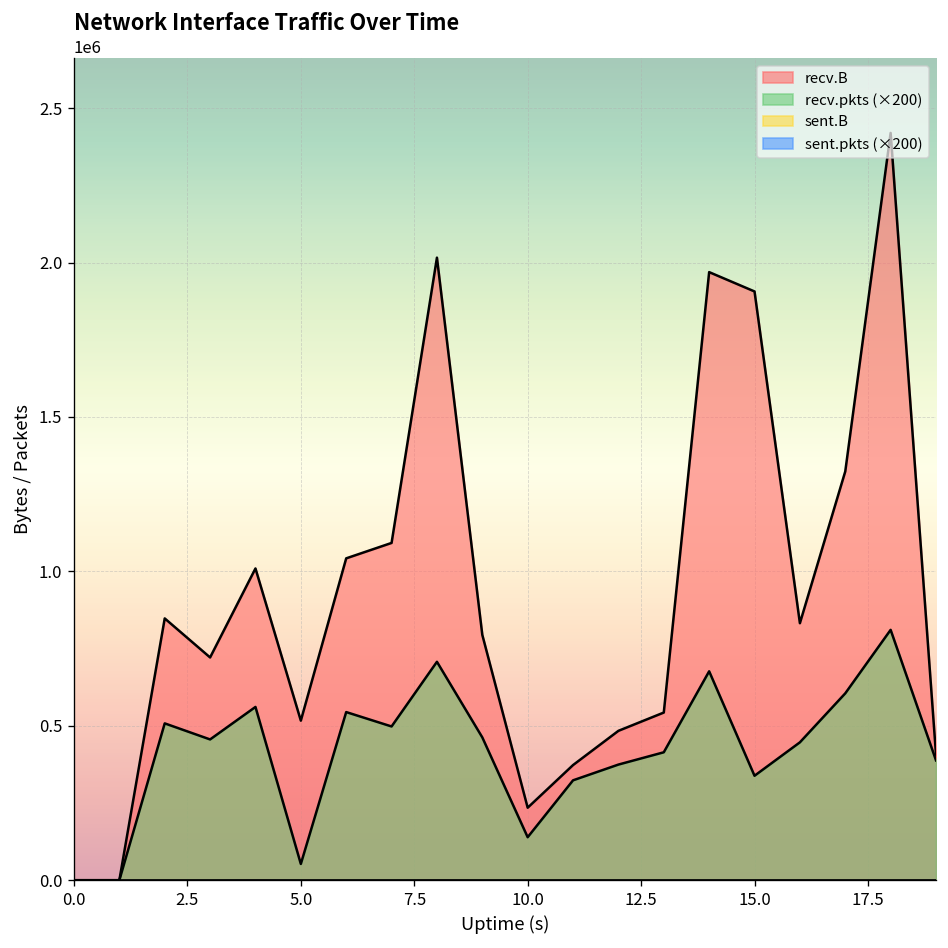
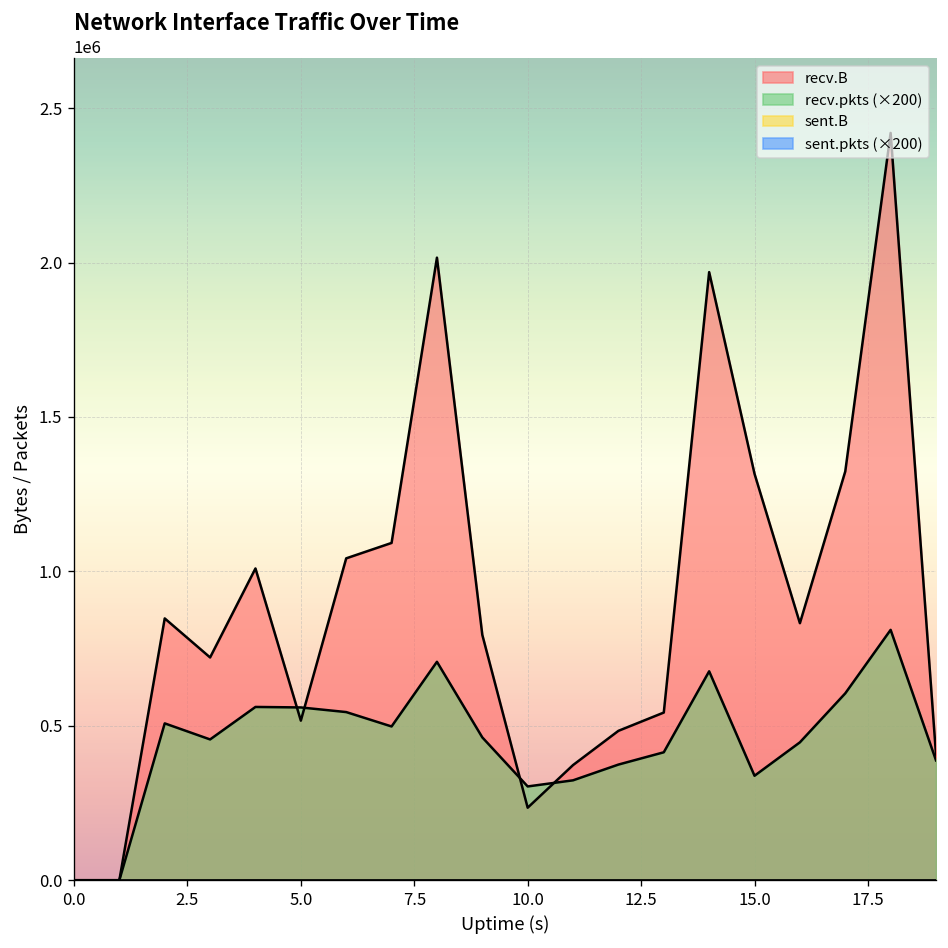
  {
    "recv.B": {
      "5.0": 520000,
      "10.0": 230000,
-     "15.0": 1910000
+     "15.0": 1320000
    },
    "recv.pkts (×200)": {
-     "5.0": 50000,
-     "10.0": 140000,
+     "5.0": 560000,
+     "10.0": 300000,
      "15.0": 340000
    },
    "sent.pkts (×200)": {
      "5.0": 0,
      "10.0": 0,
      "15.0": 0
    }
  }
